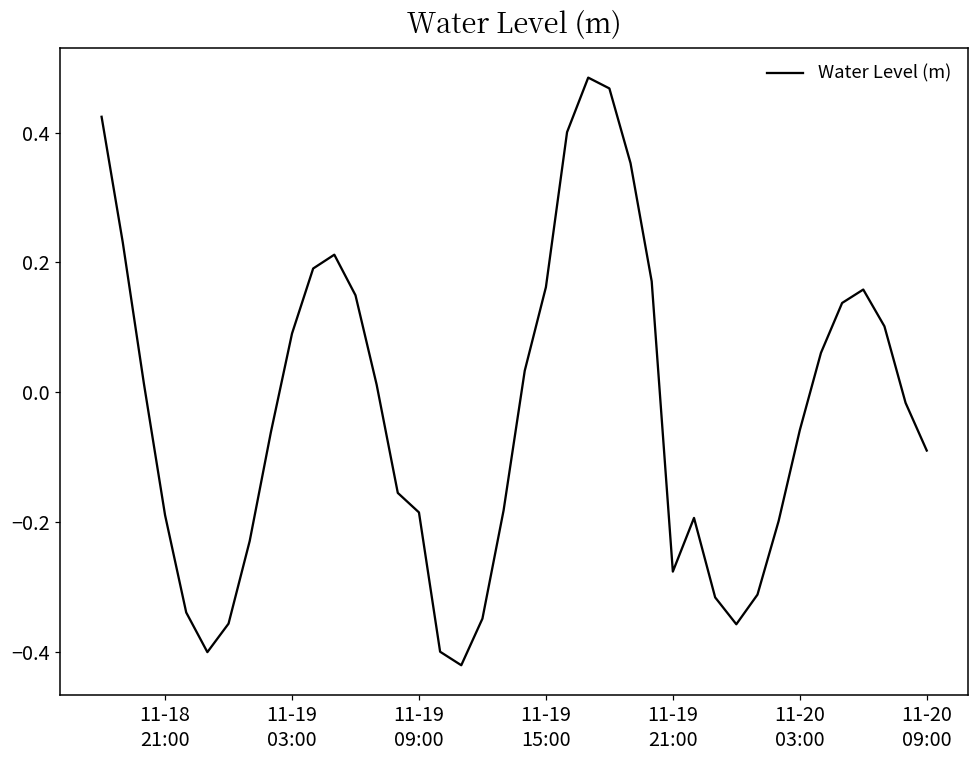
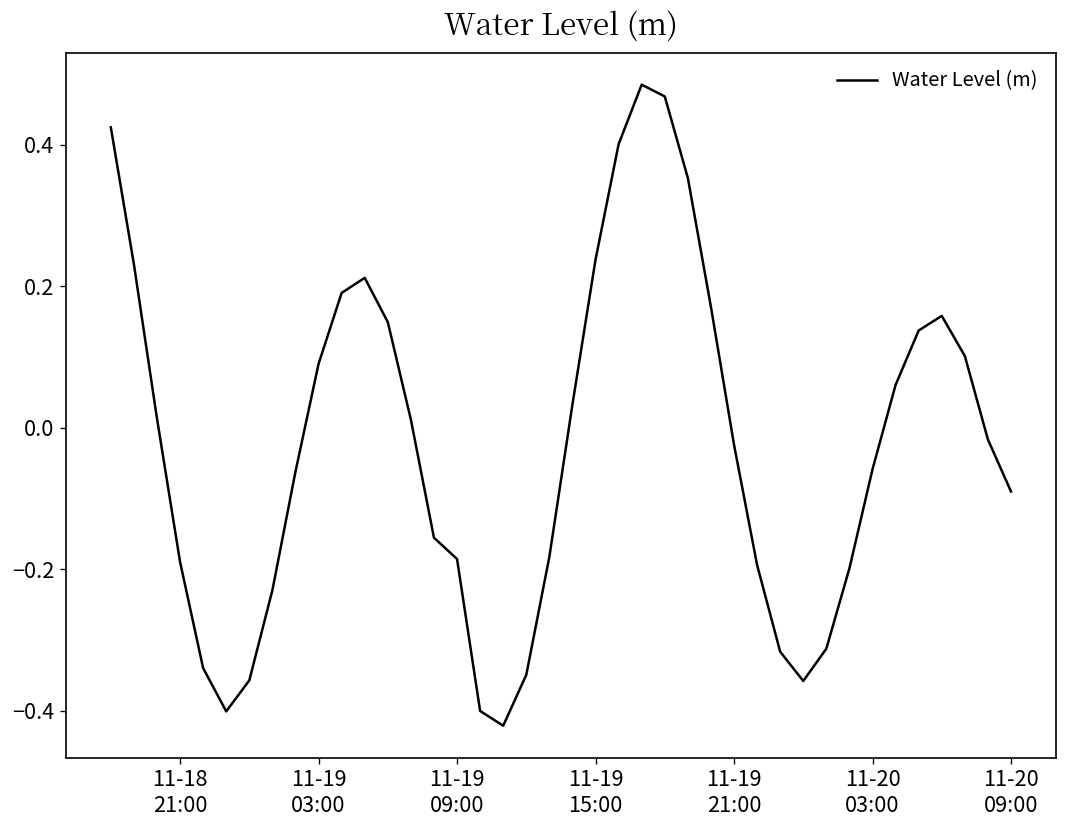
  {
    "11-18 21:00": -0.19,
    "11-19 03:00": 0.09,
    "11-19 09:00": -0.19,
-   "11-19 15:00": 0.16,
-   "11-19 21:00": -0.28,
+   "11-19 15:00": 0.24,
+   "11-19 21:00": -0.02,
    "11-20 03:00": -0.06,
    "11-20 09:00": -0.09
  }
